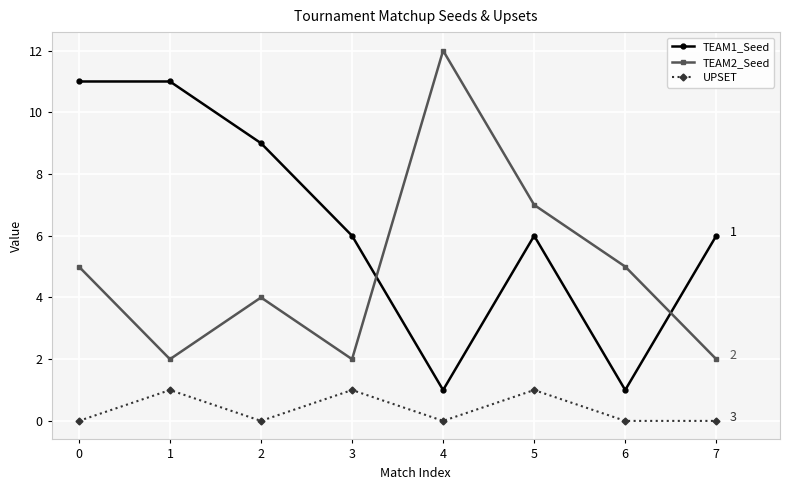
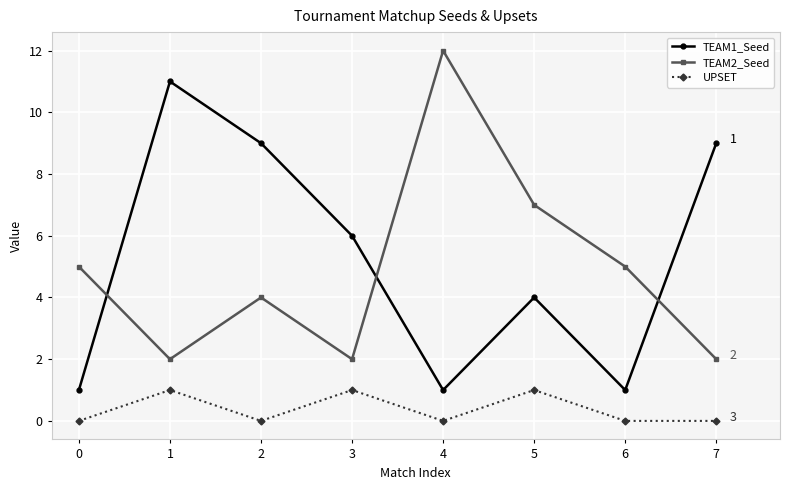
  {
    "TEAM1_Seed": {
-     "0": 11,
+     "0": 1,
      "1": 11,
      "2": 9,
      "3": 6,
      "4": 1,
-     "5": 6,
+     "5": 4,
      "6": 1,
-     "7": 6
+     "7": 9
    }
  }
